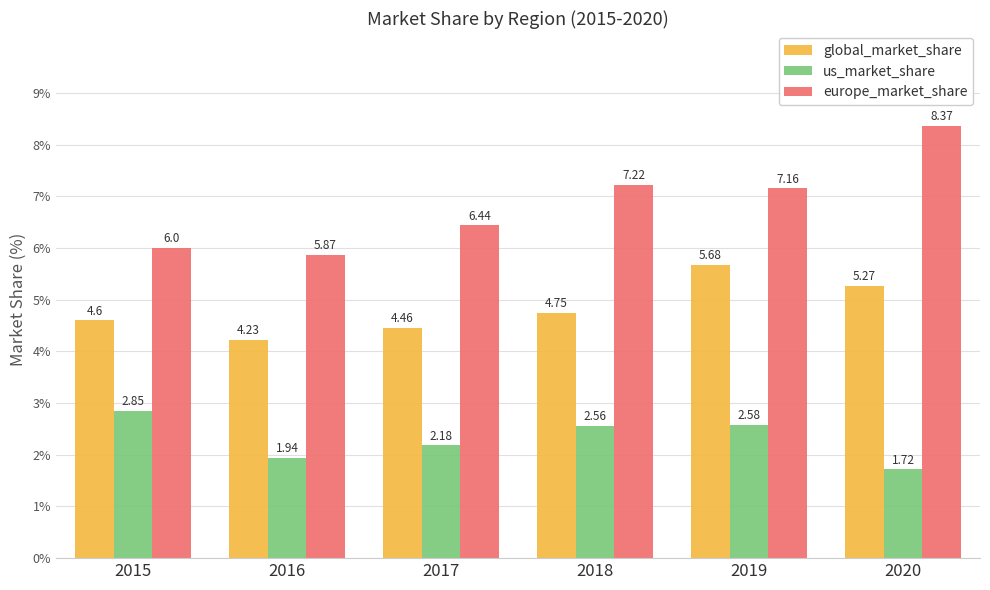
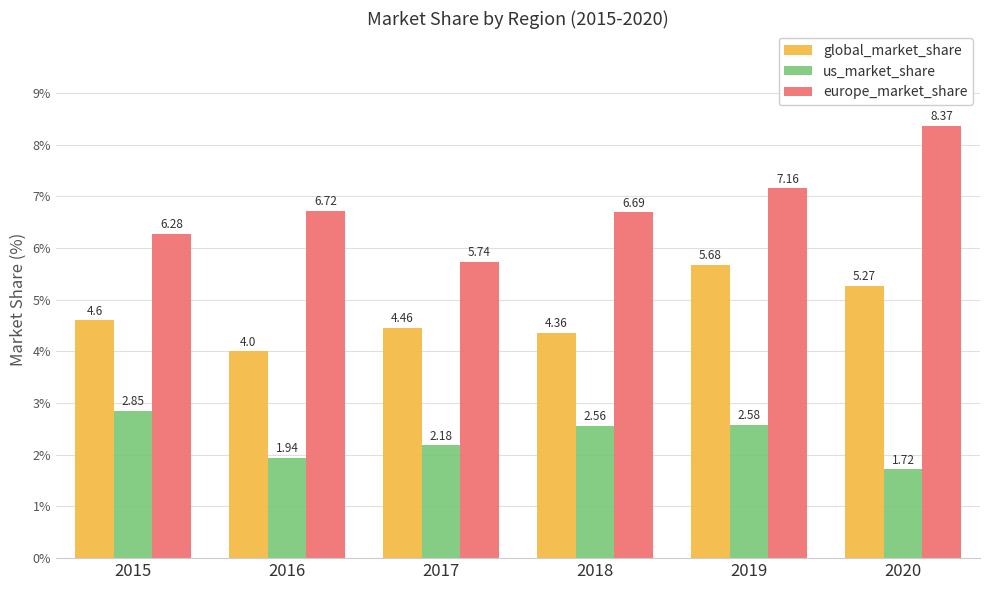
  {
    "global_market_share": {
      "2015": 4.6,
-     "2016": 4.23,
+     "2016": 4.0,
      "2017": 4.46,
-     "2018": 4.75,
+     "2018": 4.36,
      "2019": 5.68,
      "2020": 5.27
    },
    "us_market_share": {
      "2015": 2.85,
      "2016": 1.94,
      "2017": 2.18,
      "2018": 2.56,
      "2019": 2.58,
      "2020": 1.72
    },
    "europe_market_share": {
-     "2015": 6.0,
-     "2016": 5.87,
-     "2017": 6.44,
-     "2018": 7.22,
+     "2015": 6.28,
+     "2016": 6.72,
+     "2017": 5.74,
+     "2018": 6.69,
      "2019": 7.16,
      "2020": 8.37
    }
  }
